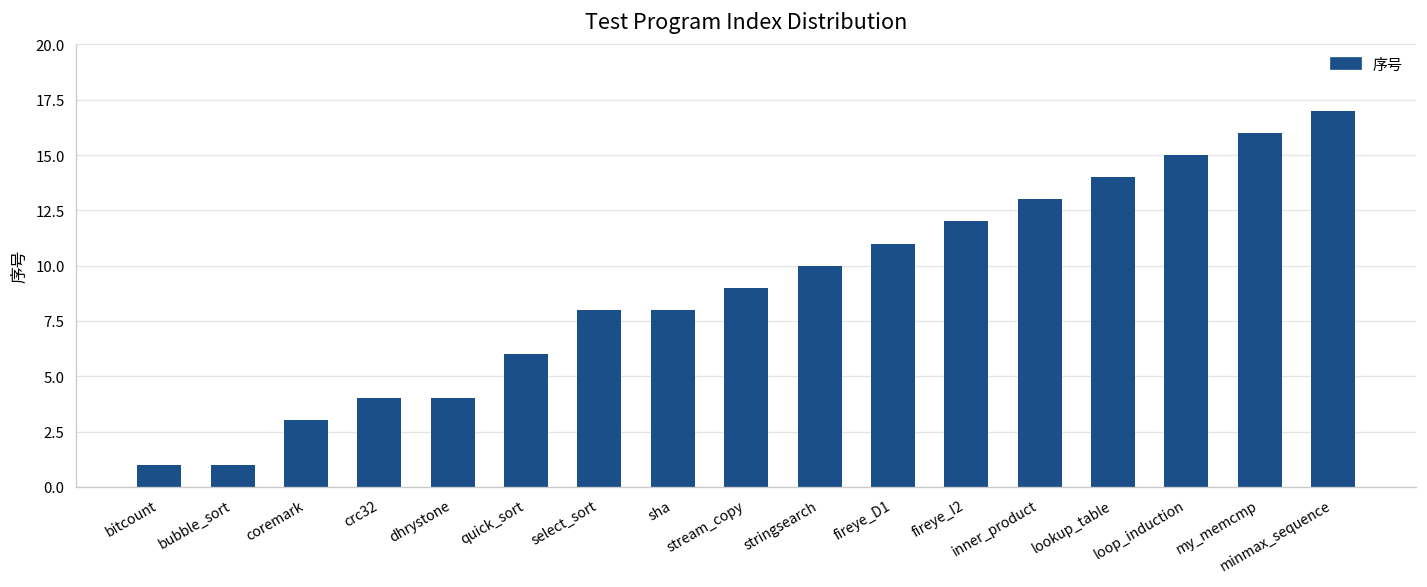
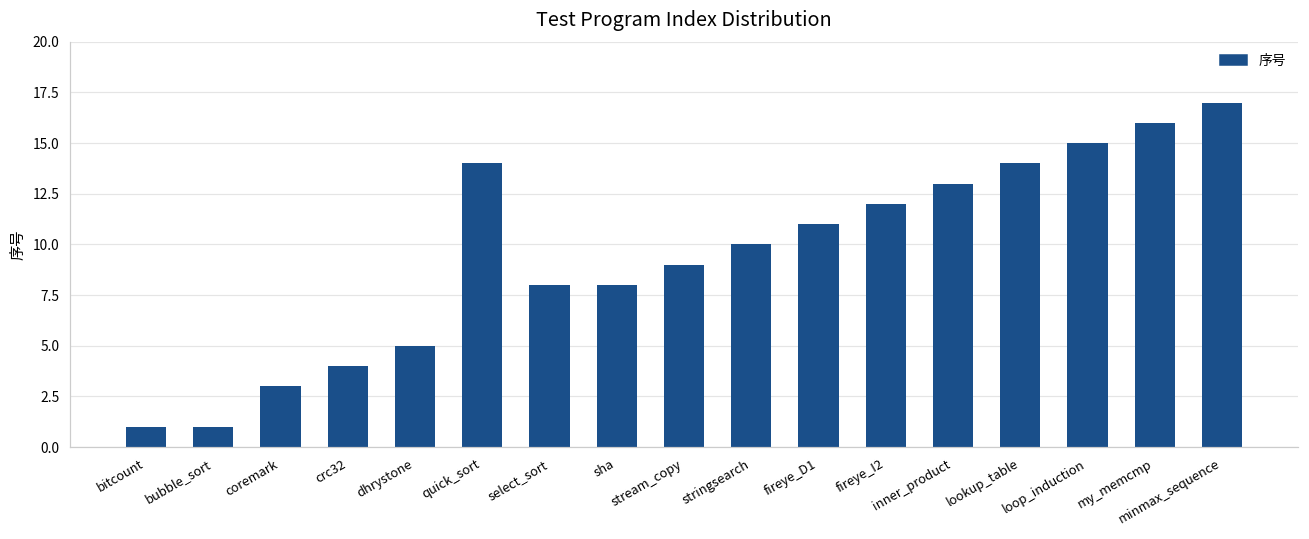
  {
    "bitcount": 1,
    "bubble_sort": 1,
    "coremark": 3,
    "crc32": 4,
-   "dhrystone": 4,
-   "quick_sort": 6,
+   "dhrystone": 5,
+   "quick_sort": 14,
    "select_sort": 8,
    "sha": 8,
    "stream_copy": 9,
    "stringsearch": 10,
    "fireye_D1": 11,
    "fireye_I2": 12,
    "inner_product": 13,
    "lookup_table": 14,
    "loop_induction": 15,
    "my_memcmp": 16,
    "minmax_sequence": 17
  }
